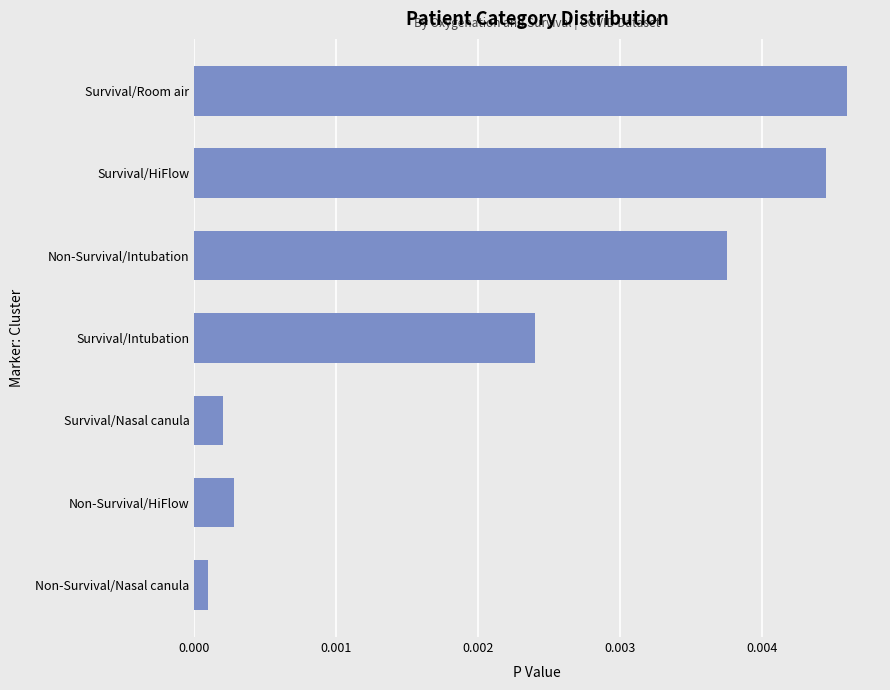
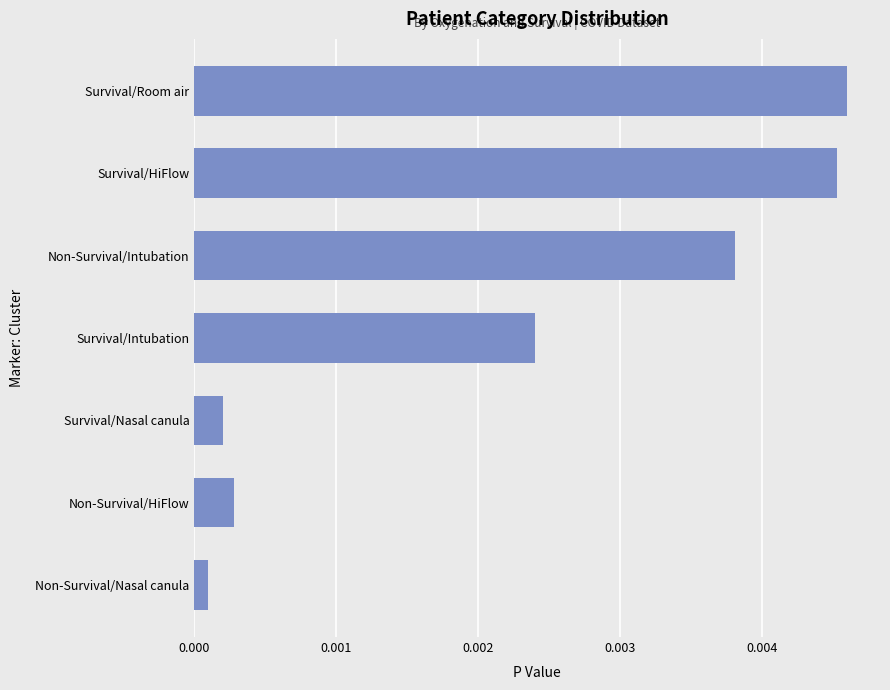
  {
    "Survival/Room air": 0.00460,
-   "Survival/HiFlow": 0.00445,
-   "Non-Survival/Intubation": 0.00375,
+   "Survival/HiFlow": 0.00453,
+   "Non-Survival/Intubation": 0.00381,
    "Survival/Intubation": 0.00240,
    "Survival/Nasal canula": 0.00020,
    "Non-Survival/HiFlow": 0.00028,
    "Non-Survival/Nasal canula": 0.00010
  }
